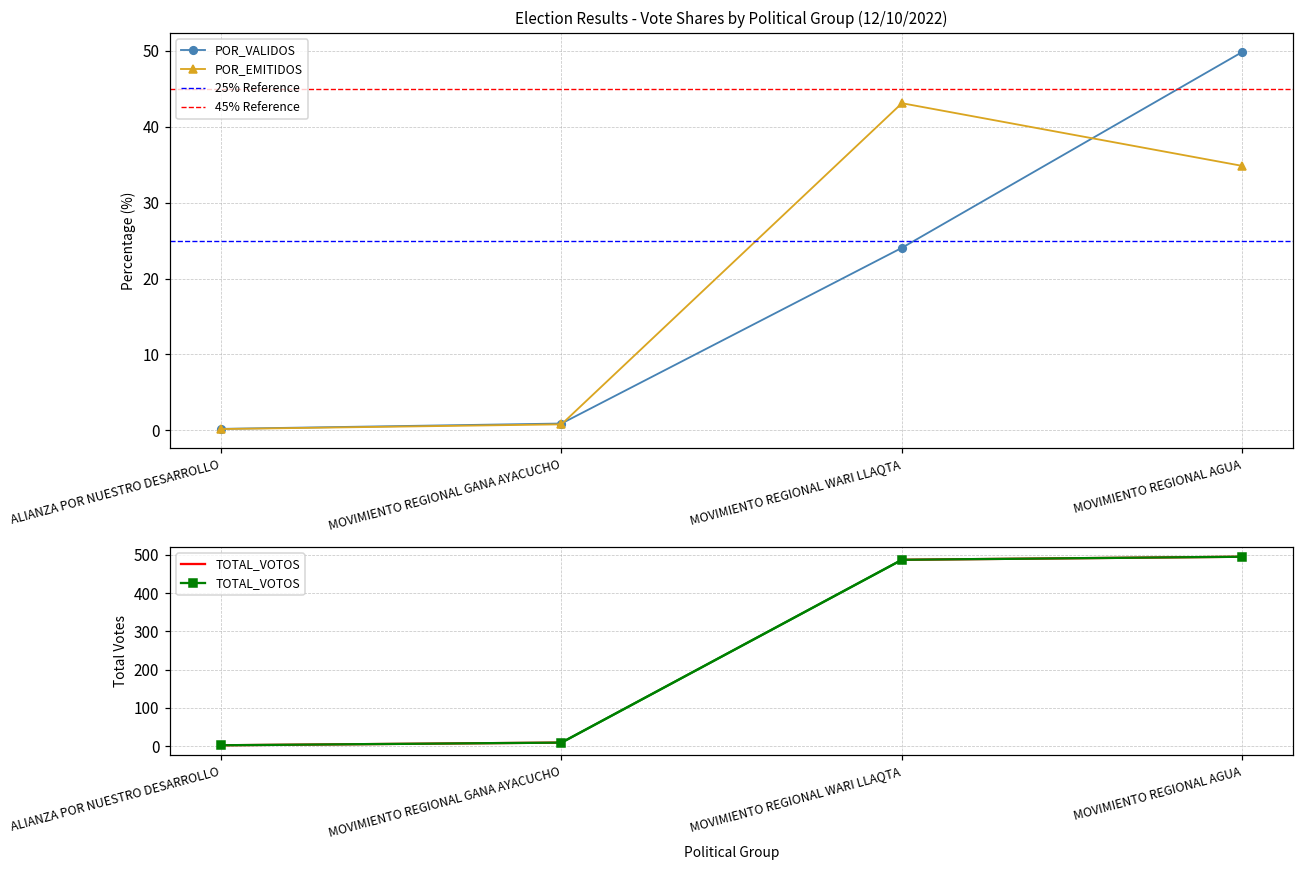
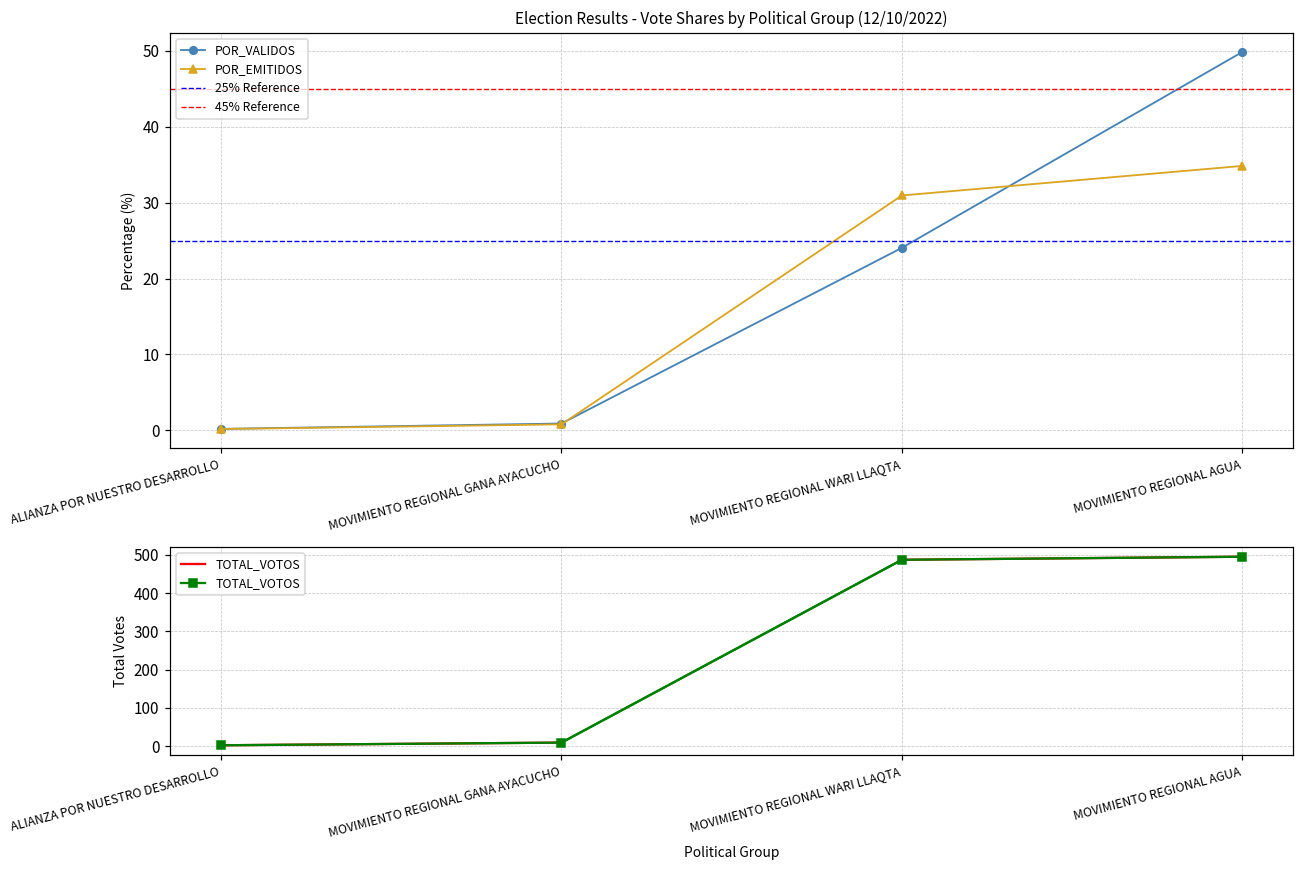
  {
    "Election Results - Vote Shares by Political Group (12/10/2022)": {
      "POR_VALIDOS": {
        "MOVIMIENTO REGIONAL WARI LLAQTA": 24,
        "MOVIMIENTO REGIONAL AGUA": 50
      },
      "POR_EMITIDOS": {
-       "MOVIMIENTO REGIONAL WARI LLAQTA": 43,
+       "MOVIMIENTO REGIONAL WARI LLAQTA": 31,
        "MOVIMIENTO REGIONAL AGUA": 35
      }
    }
  }
